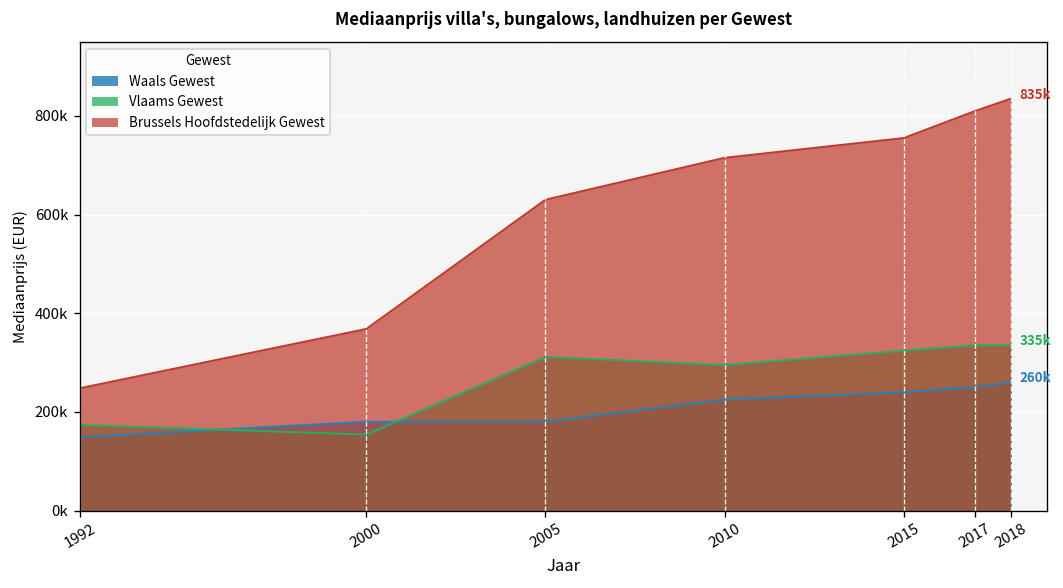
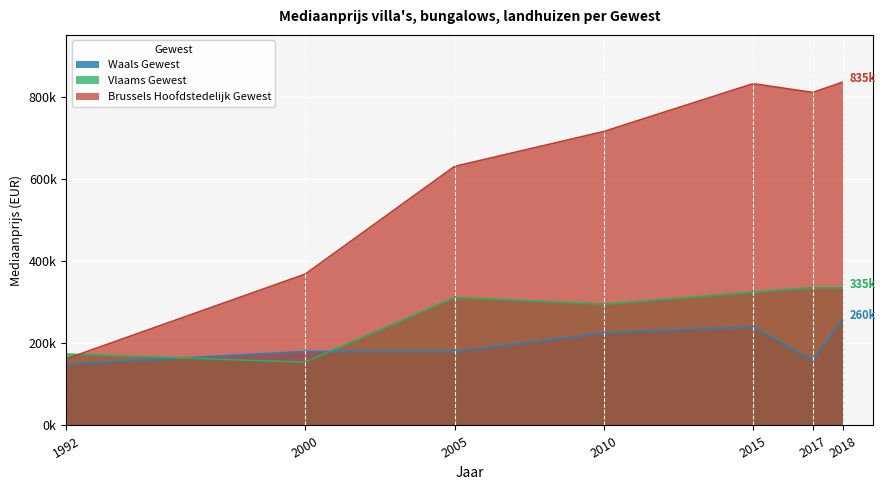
  {
    "Waals Gewest": {
      "1992": "150000",
      "2000": "180000",
      "2005": "180000",
      "2010": "230000",
      "2015": "240000",
-     "2017": "250000"
+     "2017": "160000"
    },
    "Vlaams Gewest": {
      "2018": "335k"
    },
    "Brussels Hoofdstedelijk Gewest": {
-     "1992": "250000",
+     "1992": "160000",
      "2000": "370000",
      "2005": "630000",
      "2010": "720000",
-     "2015": "760000",
+     "2015": "830000",
      "2017": "810000"
    }
  }
